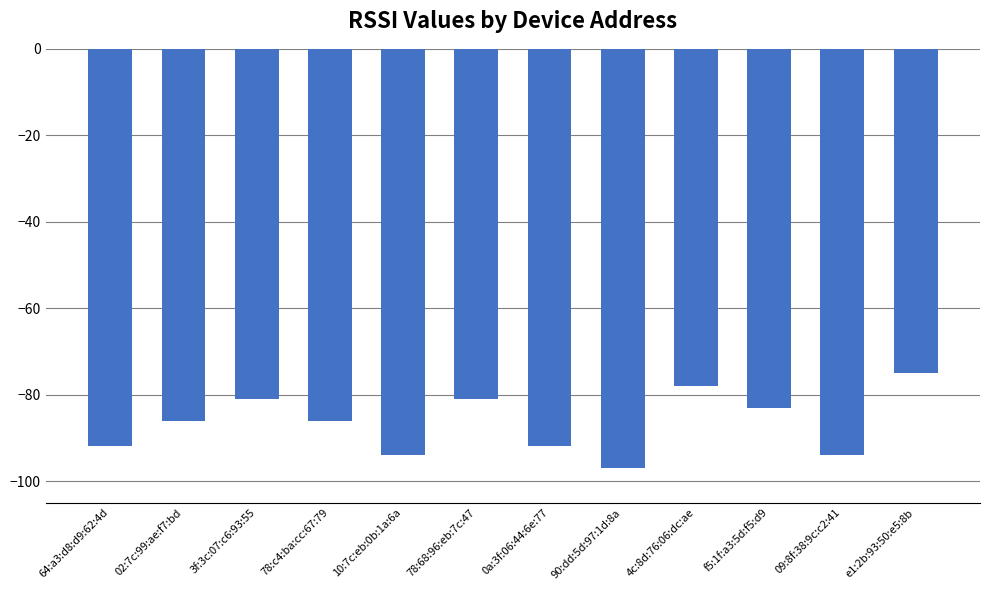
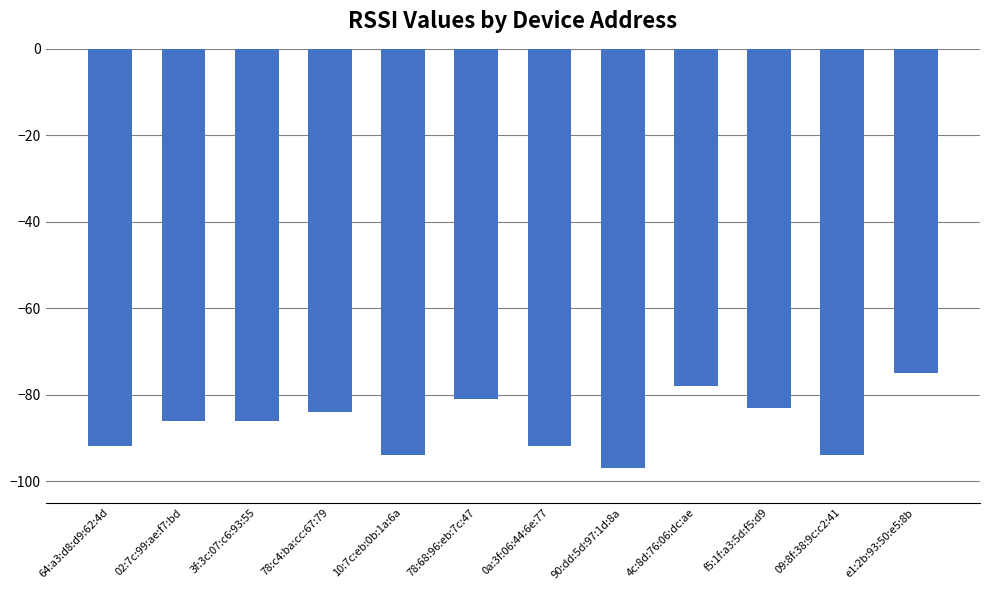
  {
    "64:a3:d8:d9:62:4d": -92,
    "02:7c:99:ae:f7:bd": -86,
-   "3f:3c:07:c6:93:55": -81,
-   "78:c4:ba:cc:67:79": -86,
+   "3f:3c:07:c6:93:55": -86,
+   "78:c4:ba:cc:67:79": -84,
    "10:7c:eb:0b:1a:6a": -94,
    "78:68:96:eb:7c:47": -81,
    "0a:3f:06:44:6e:77": -92,
    "90:dd:5d:97:1d:8a": -97,
    "4c:8d:76:06:dc:ae": -78,
    "f5:1f:a3:5d:f5:d9": -83,
    "09:8f:38:9c:c2:41": -94,
    "e1:2b:93:50:e5:8b": -75
  }
